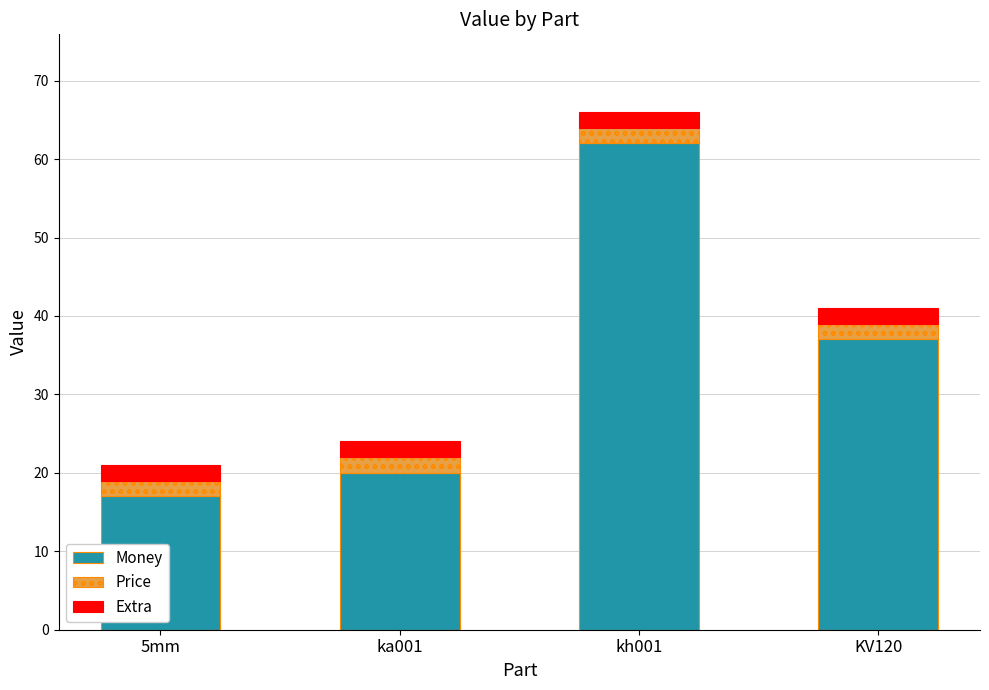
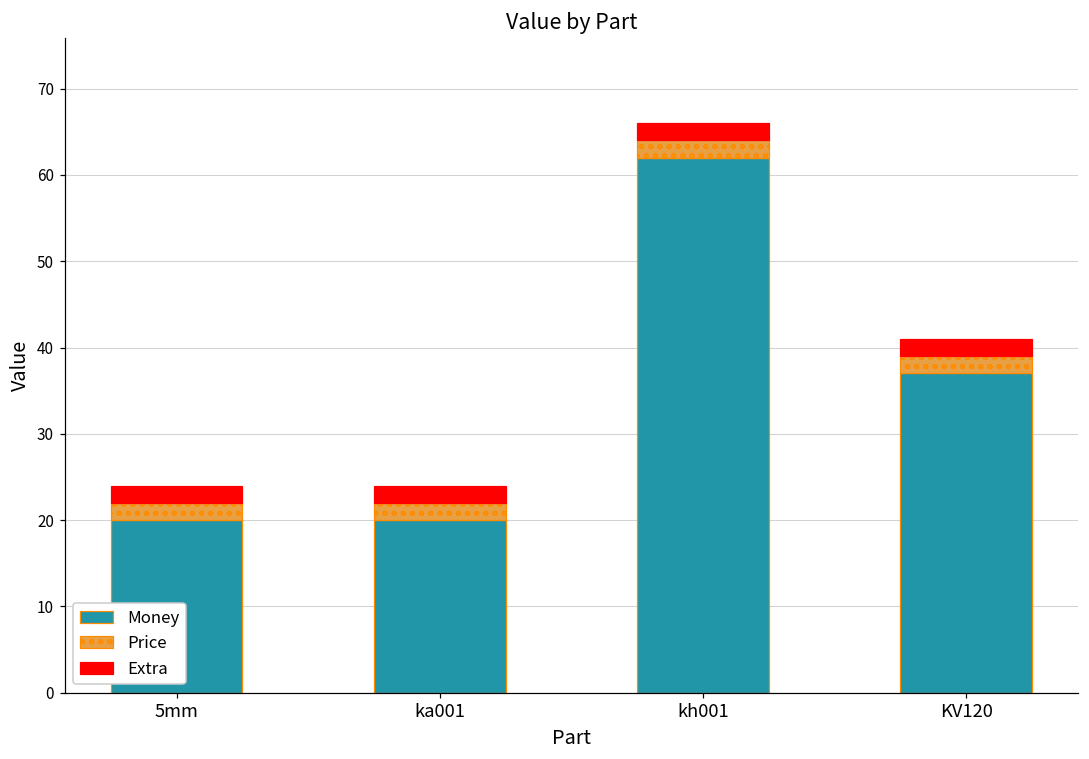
  {
    "Money": {
-     "5mm": 17,
+     "5mm": 20,
      "ka001": 20,
      "kh001": 62,
      "KV120": 37
    },
    "Price": {
      "5mm": 2,
      "ka001": 2,
      "kh001": 2,
      "KV120": 2
    },
    "Extra": {
      "5mm": 2,
      "ka001": 2,
      "kh001": 2,
      "KV120": 2
    }
  }
